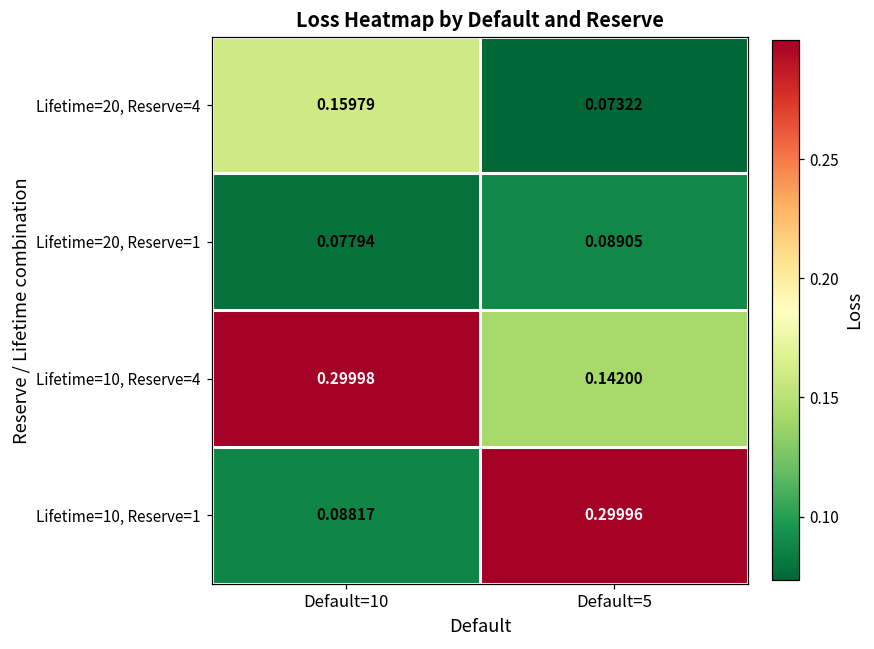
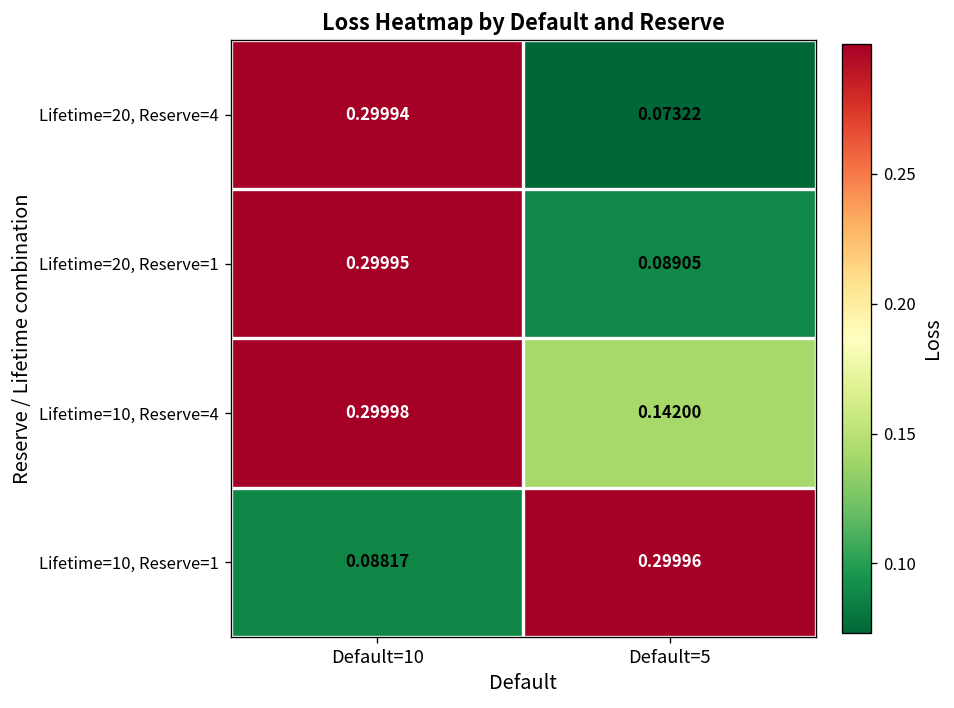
  {
    "Lifetime=20, Reserve=4": {
-     "Default=10": 0.15979,
+     "Default=10": 0.29994,
      "Default=5": 0.07322
    },
    "Lifetime=20, Reserve=1": {
-     "Default=10": 0.07794,
+     "Default=10": 0.29995,
      "Default=5": 0.08905
    },
    "Lifetime=10, Reserve=4": {
      "Default=10": 0.29998,
      "Default=5": 0.14200
    },
    "Lifetime=10, Reserve=1": {
      "Default=10": 0.08817,
      "Default=5": 0.29996
    }
  }
